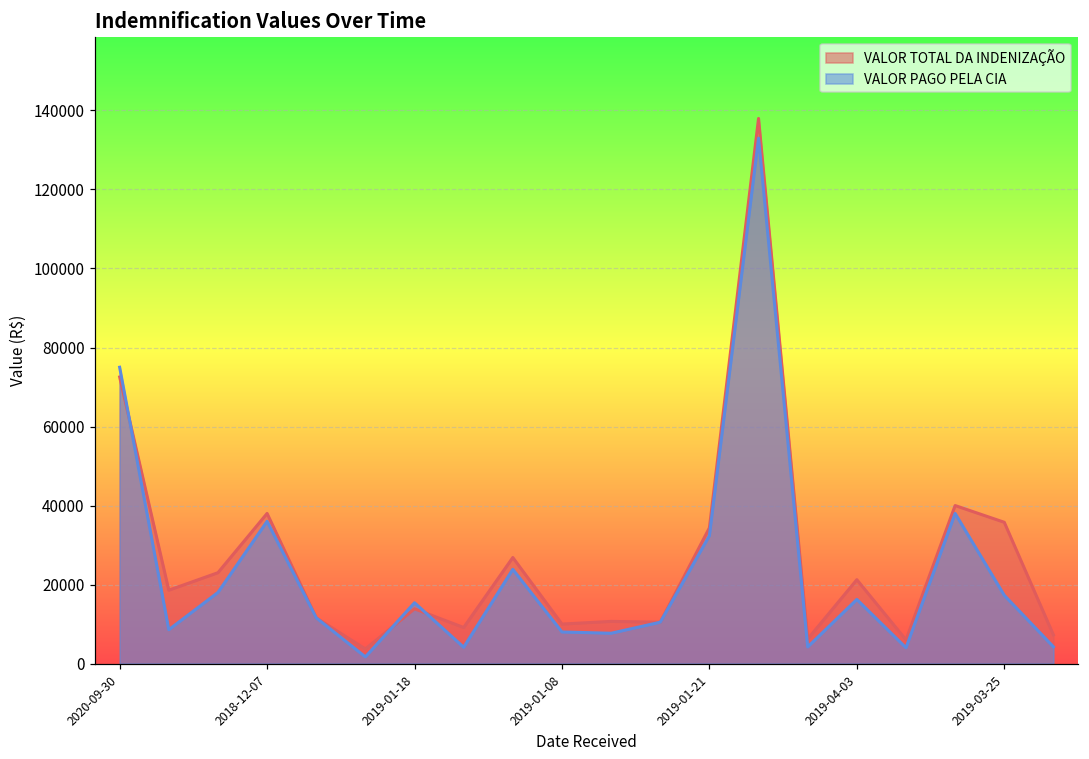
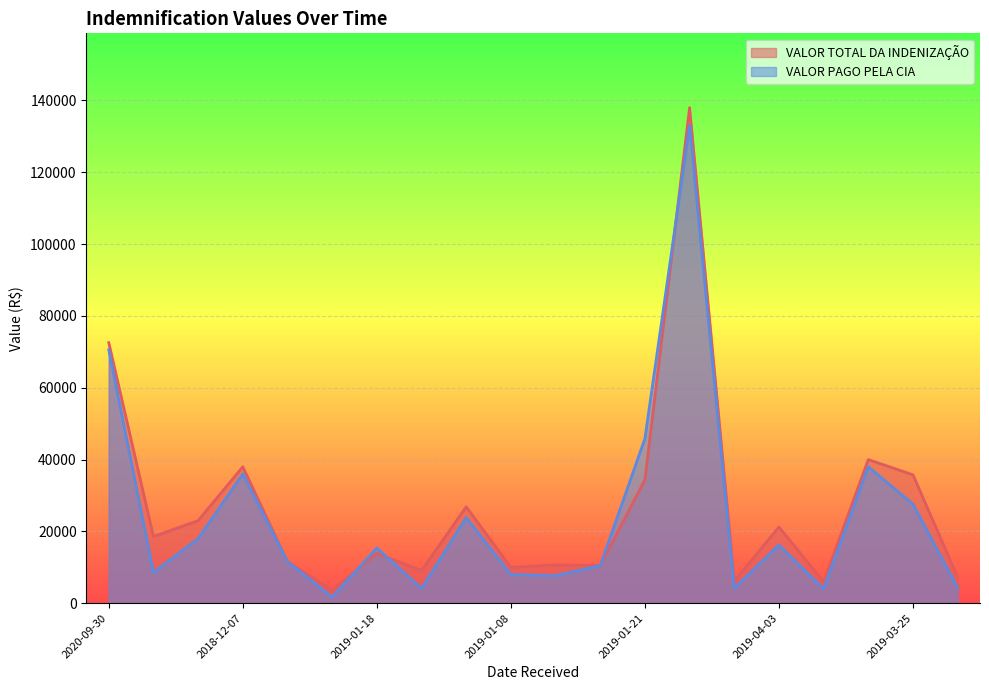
  {
    "VALOR TOTAL DA INDENIZAÇÃO": {
      "2020-09-30": 73000,
      "2019-01-18": 14000,
      "2019-01-08": 10000,
      "2019-01-21": 34000,
      "2019-03-25": 36000
    },
    "VALOR PAGO PELA CIA": {
-     "2020-09-30": 75000,
+     "2020-09-30": 71000,
      "2019-01-18": 15000,
      "2019-01-08": 8000,
-     "2019-01-21": 32000,
-     "2019-03-25": 17000
+     "2019-01-21": 46000,
+     "2019-03-25": 28000
    }
  }
